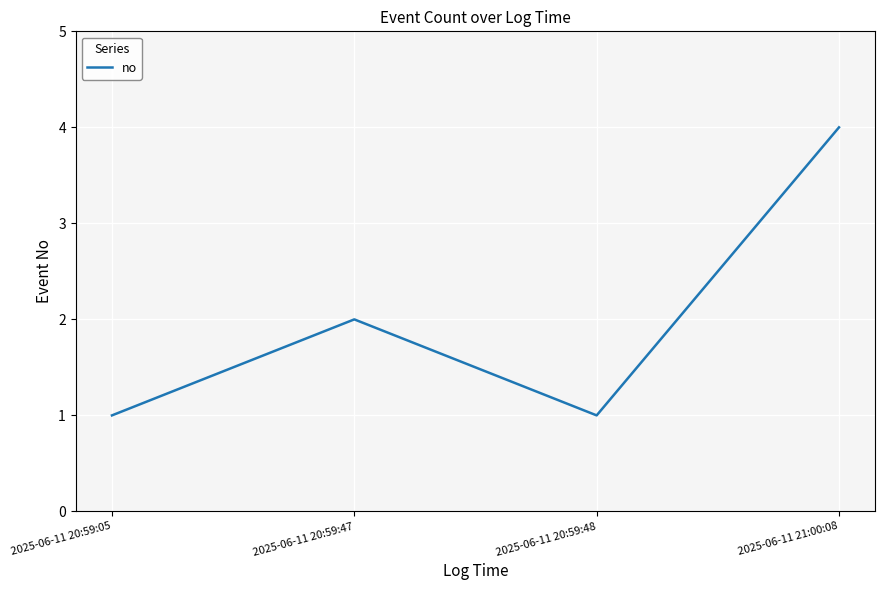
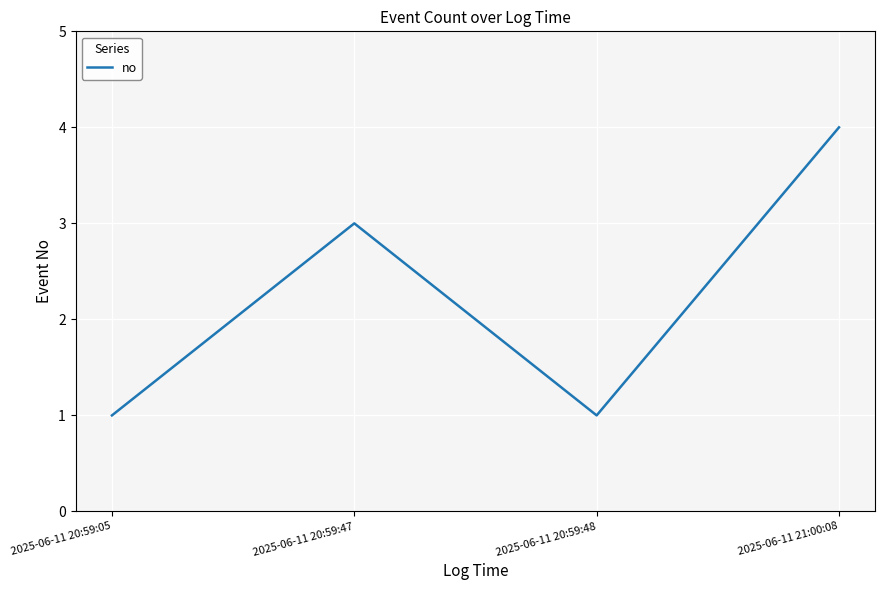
  {
    "2025-06-11 20:59:05": 1,
-   "2025-06-11 20:59:47": 2,
+   "2025-06-11 20:59:47": 3,
    "2025-06-11 20:59:48": 1,
    "2025-06-11 21:00:08": 4
  }
